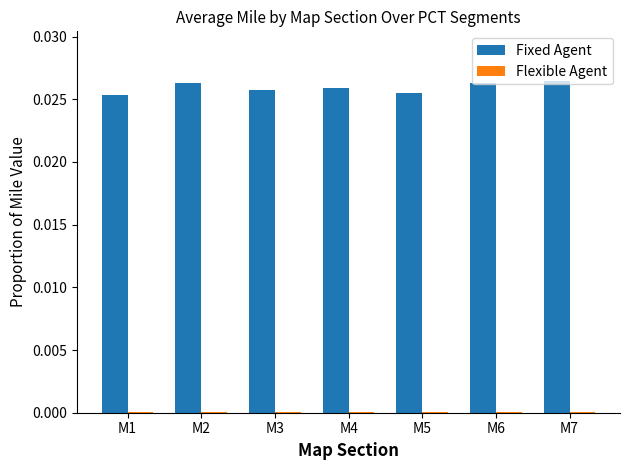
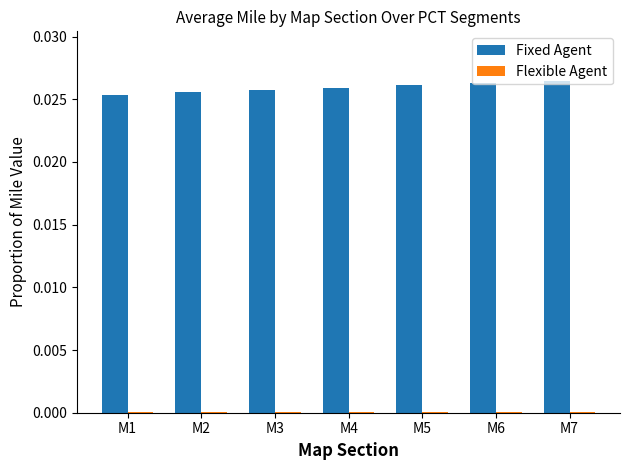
  {
    "Fixed Agent": {
      "M1": 0.0253,
-     "M2": 0.0263,
+     "M2": 0.0256,
      "M3": 0.0257,
      "M4": 0.0259,
-     "M5": 0.0255
+     "M5": 0.0261
    }
  }
